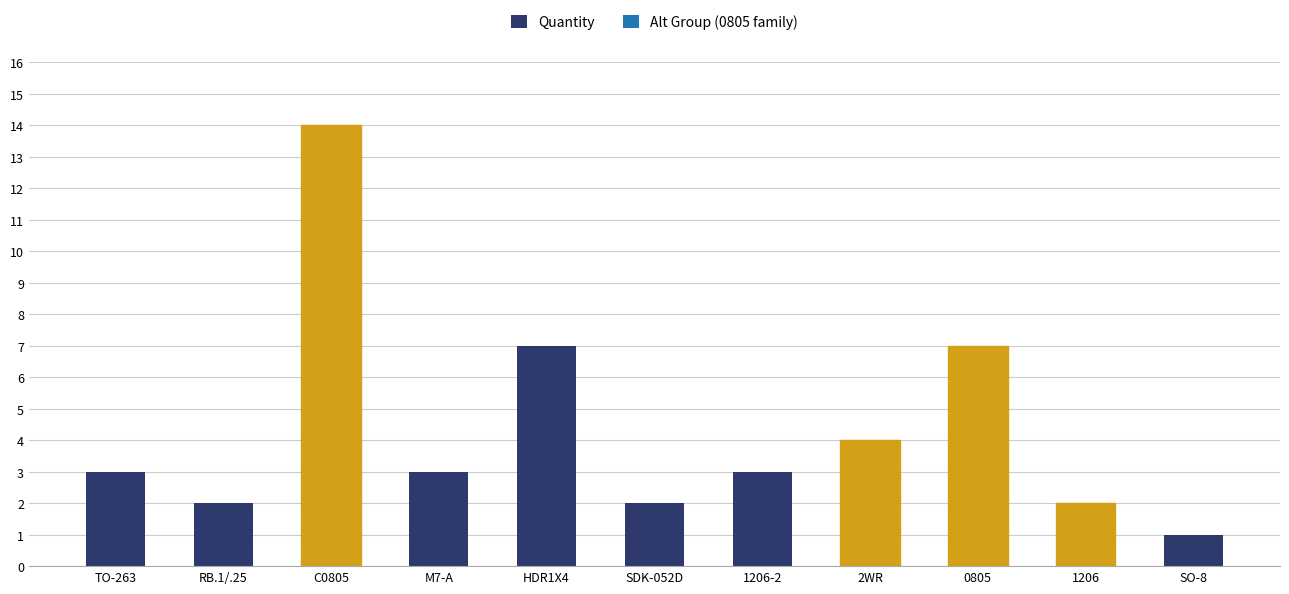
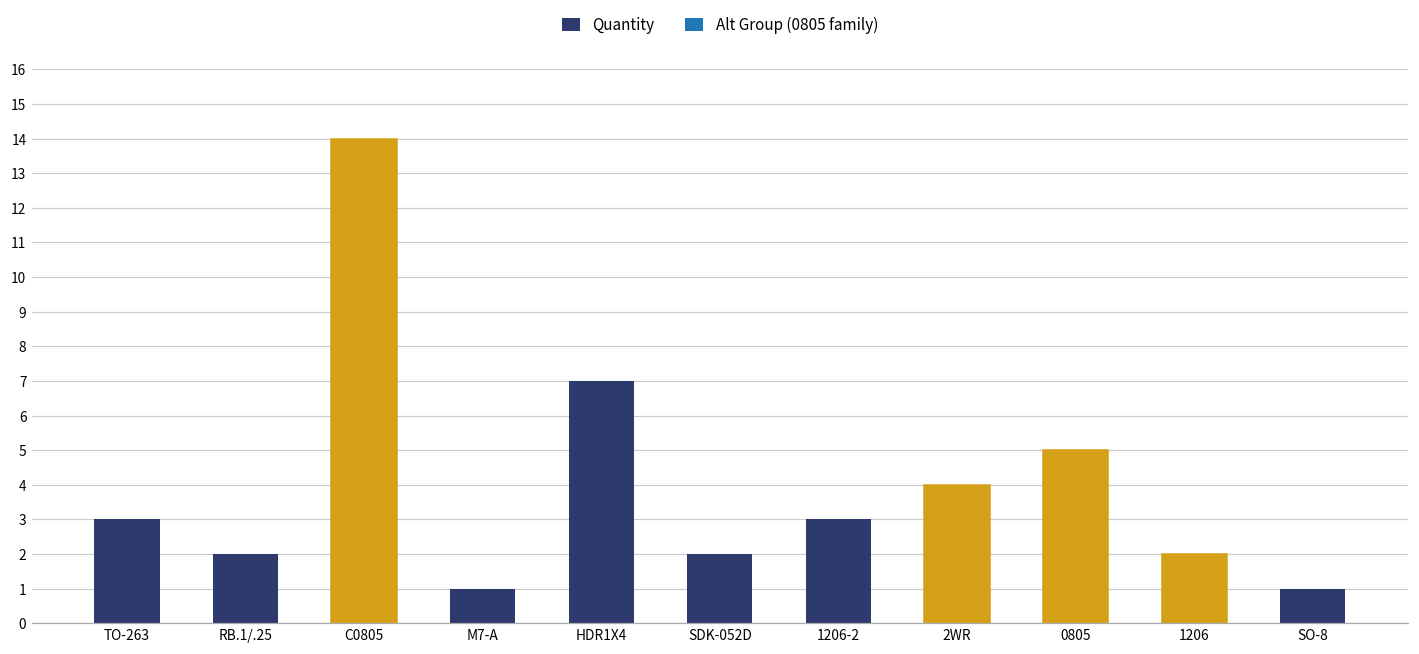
  {
    "TO-263": 3,
    "RB.1/.25": 2,
    "C0805": 14,
-   "M7-A": 3,
+   "M7-A": 1,
    "HDR1X4": 7,
    "SDK-052D": 2,
    "1206-2": 3,
    "2WR": 4,
-   "0805": 7,
+   "0805": 5,
    "1206": 2,
    "SO-8": 1
  }
